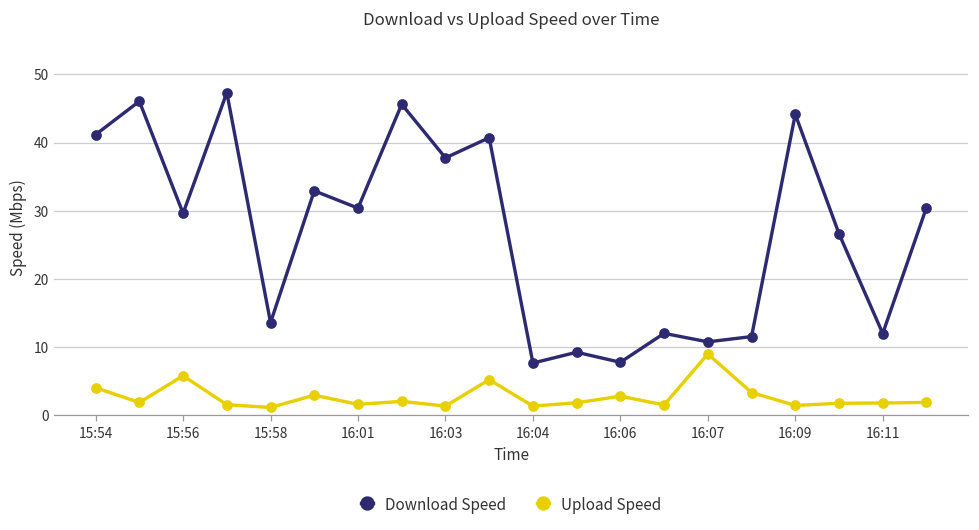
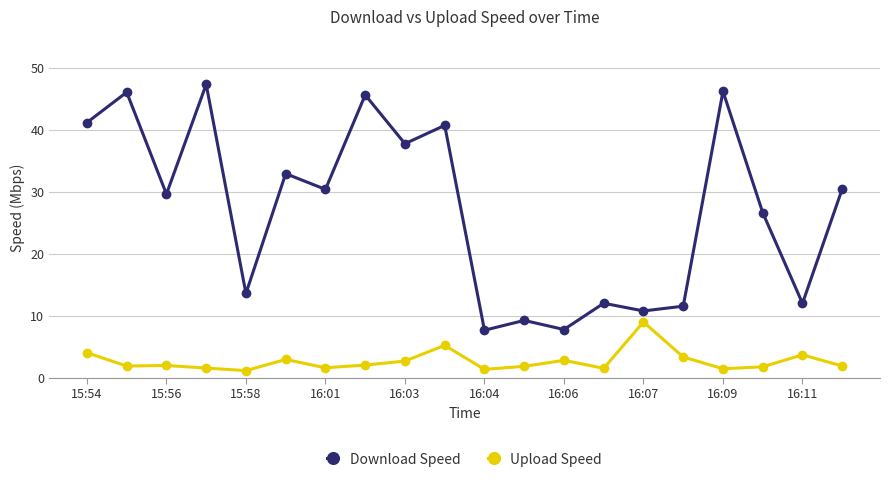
  {
    "Download Speed": {
      "15:54": 41,
      "15:56": 30,
      "15:58": 14,
      "16:01": 30,
      "16:03": 38,
      "16:07": 11,
-     "16:09": 44,
+     "16:09": 46,
      "16:11": 12
    },
    "Upload Speed": {
      "15:54": 4,
-     "15:56": 6,
+     "15:56": 2,
      "15:58": 1,
      "16:01": 2,
-     "16:03": 1,
+     "16:03": 3,
      "16:07": 9,
      "16:09": 1,
-     "16:11": 2
+     "16:11": 4
    }
  }
